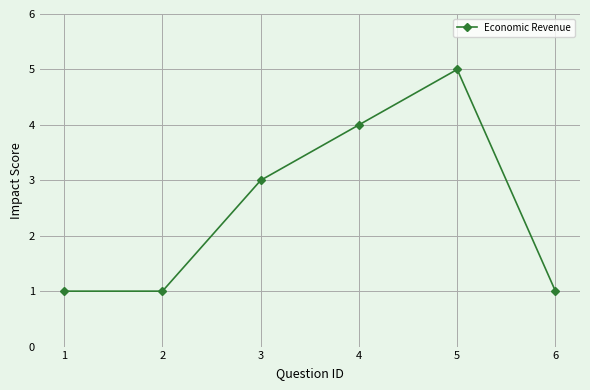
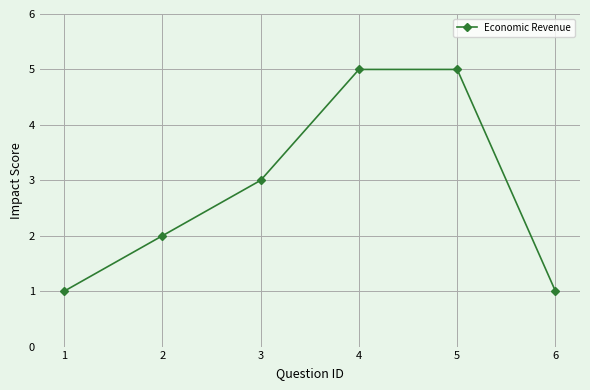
  {
    "1": 1,
-   "2": 1,
+   "2": 2,
    "3": 3,
-   "4": 4,
+   "4": 5,
    "5": 5,
    "6": 1
  }
